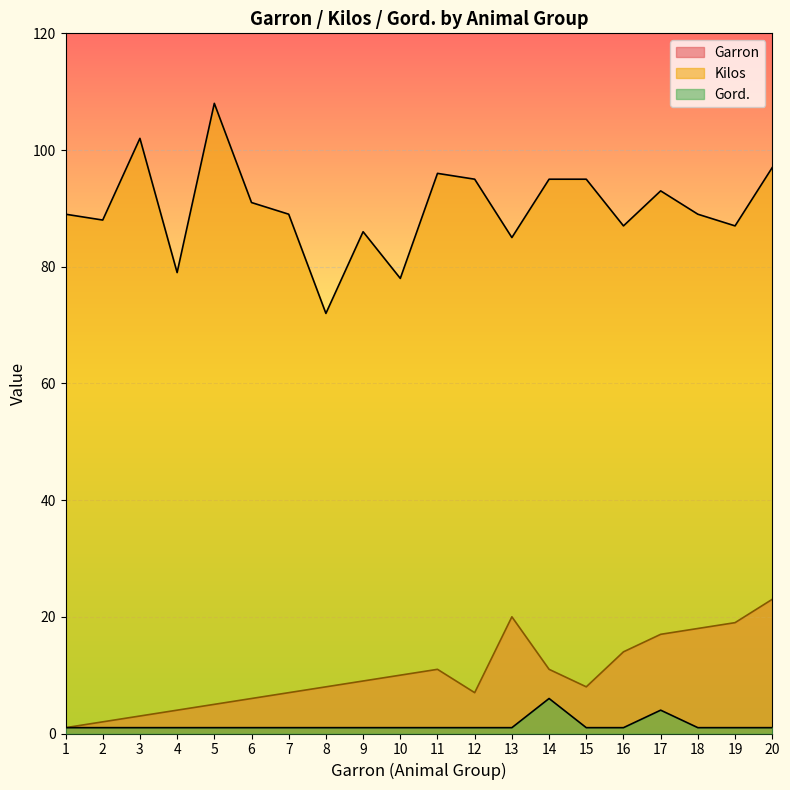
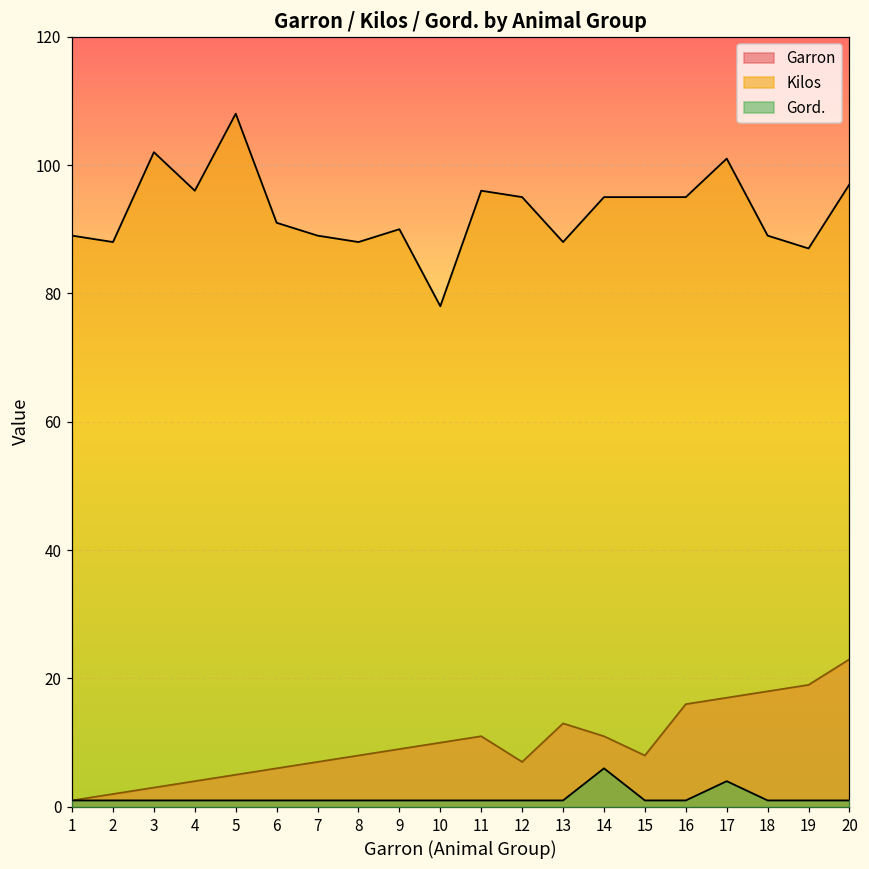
  {
    "Garron": {
      "2": 2,
      "3": 3,
      "4": 4,
      "5": 5,
      "6": 6,
      "7": 7,
      "8": 8,
      "9": 9,
      "10": 10,
      "11": 11,
      "12": 7,
-     "13": 20,
+     "13": 13,
      "14": 11,
      "15": 8,
-     "16": 14,
+     "16": 16,
      "17": 17,
      "18": 18,
      "19": 19,
      "20": 23
    },
    "Kilos": {
      "1": 89,
      "2": 88,
      "3": 102,
-     "4": 79,
+     "4": 96,
      "5": 108,
      "6": 91,
      "7": 89,
-     "8": 72,
-     "9": 86,
+     "8": 88,
+     "9": 90,
      "10": 78,
      "11": 96,
      "12": 95,
-     "13": 85,
+     "13": 88,
      "14": 95,
      "15": 95,
-     "16": 87,
-     "17": 93,
+     "16": 95,
+     "17": 101,
      "18": 89,
      "19": 87,
      "20": 97
    },
    "Gord.": {
      "2": 1,
      "3": 1,
      "4": 1,
      "5": 1,
      "6": 1,
      "7": 1,
      "8": 1,
      "9": 1,
      "10": 1,
      "11": 1,
      "12": 1,
      "13": 1,
      "14": 6,
      "15": 1,
      "16": 1,
      "17": 4,
      "18": 1,
      "19": 1,
      "20": 1
    }
  }
